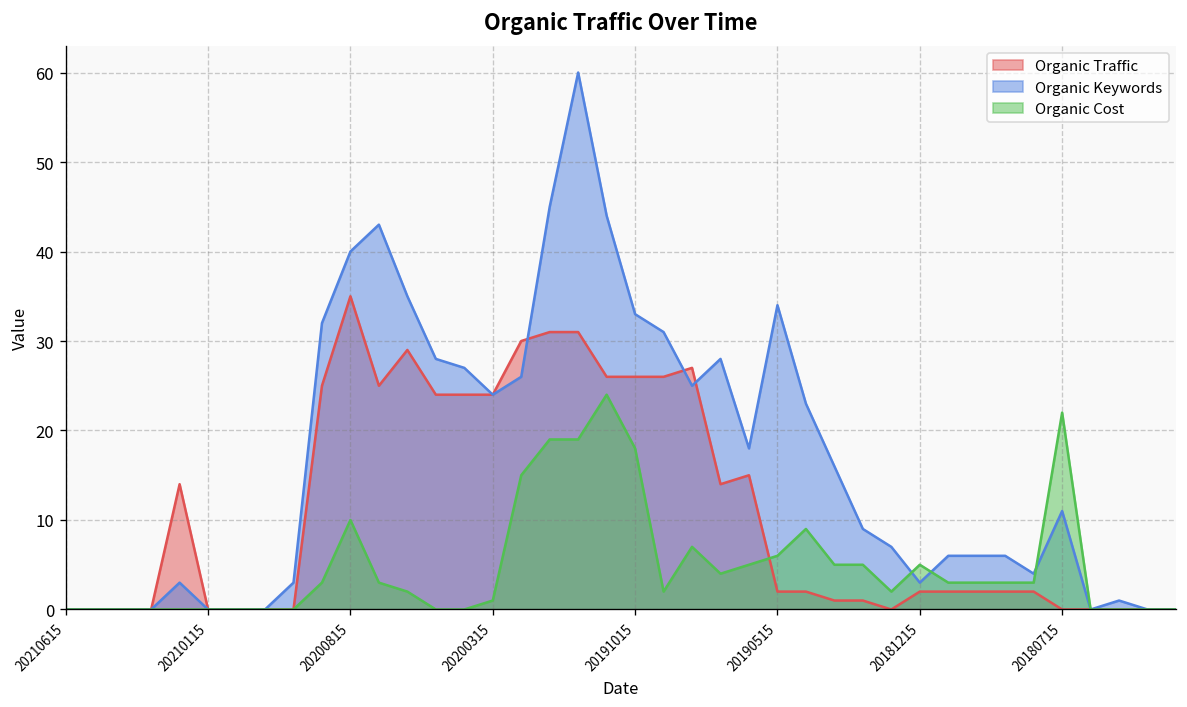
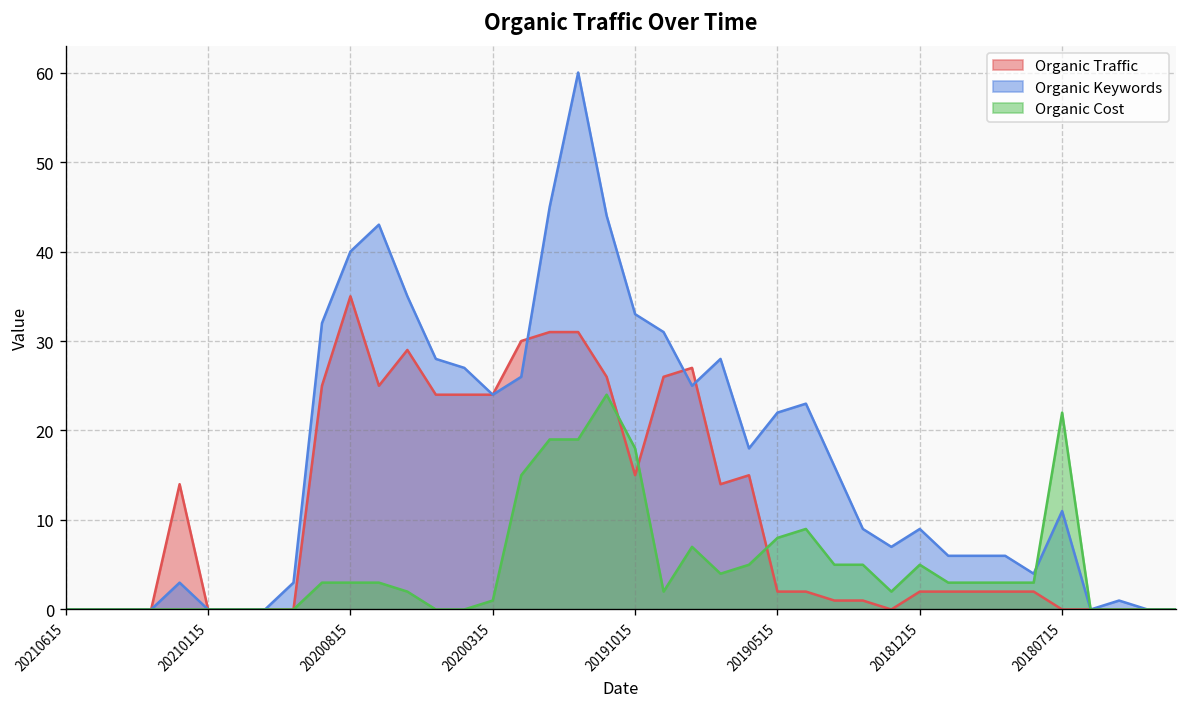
  {
    "Organic Traffic": {
      "20200815": 35,
-     "20191015": 26,
+     "20191015": 15,
      "20190515": 2,
      "20181215": 2,
      "20180715": 0
    },
    "Organic Keywords": {
      "20200815": 40,
      "20191015": 33,
-     "20190515": 34,
-     "20181215": 3,
+     "20190515": 22,
+     "20181215": 9,
      "20180715": 11
    },
    "Organic Cost": {
-     "20200815": 10,
+     "20200815": 3,
      "20200315": 1,
      "20191015": 18,
-     "20190515": 6,
+     "20190515": 8,
      "20181215": 5,
      "20180715": 22
    }
  }
